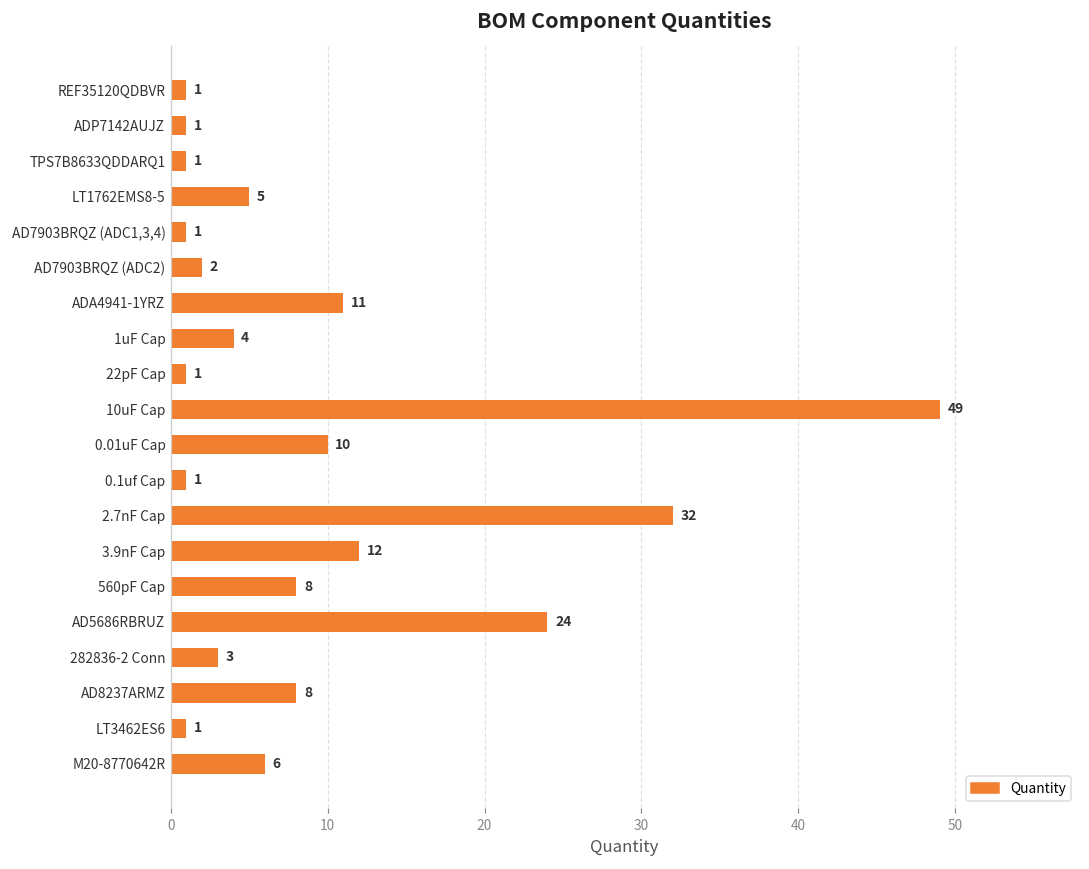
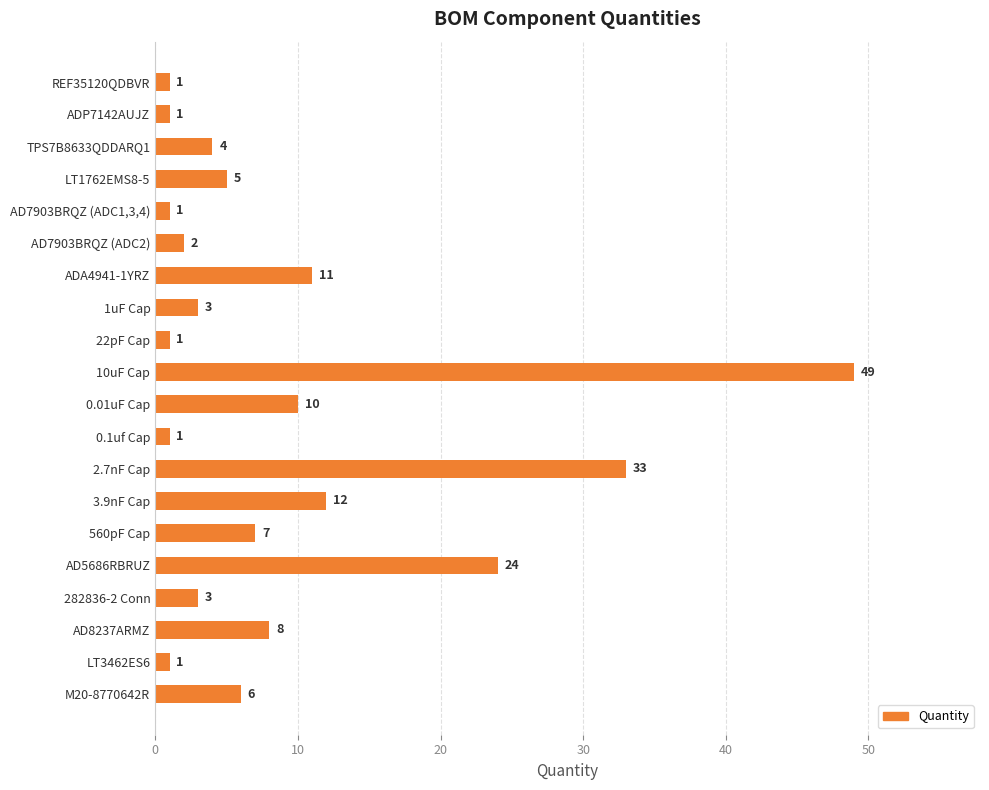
  {
    "REF35120QDBVR": 1,
    "ADP7142AUJZ": 1,
-   "TPS7B8633QDDARQ1": 1,
+   "TPS7B8633QDDARQ1": 4,
    "LT1762EMS8-5": 5,
    "AD7903BRQZ (ADC1,3,4)": 1,
    "AD7903BRQZ (ADC2)": 2,
    "ADA4941-1YRZ": 11,
-   "1uF Cap": 4,
+   "1uF Cap": 3,
    "22pF Cap": 1,
    "10uF Cap": 49,
    "0.01uF Cap": 10,
    "0.1uf Cap": 1,
-   "2.7nF Cap": 32,
+   "2.7nF Cap": 33,
    "3.9nF Cap": 12,
-   "560pF Cap": 8,
+   "560pF Cap": 7,
    "AD5686RBRUZ": 24,
    "282836-2 Conn": 3,
    "AD8237ARMZ": 8,
    "LT3462ES6": 1,
    "M20-8770642R": 6
  }
